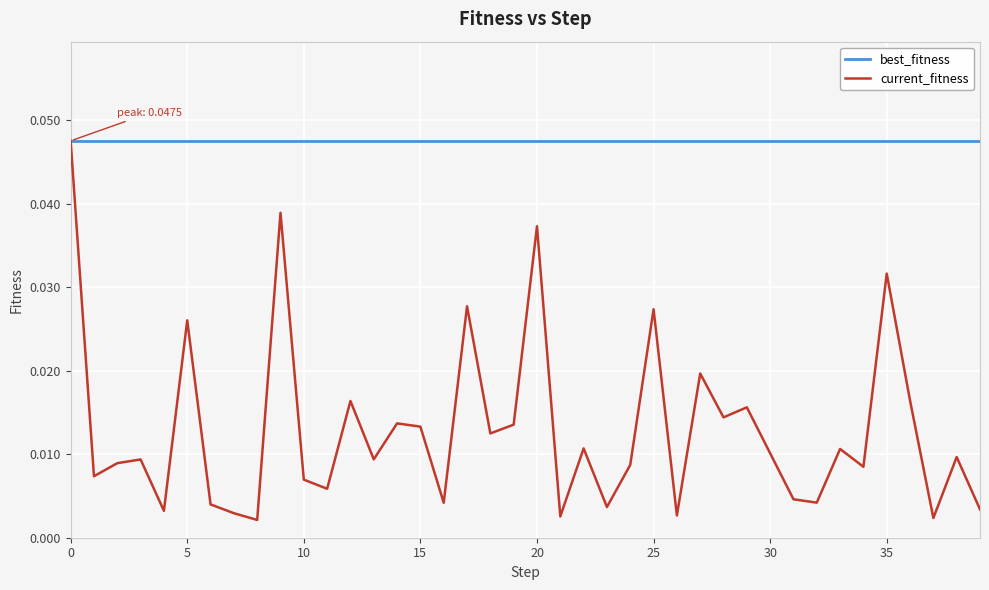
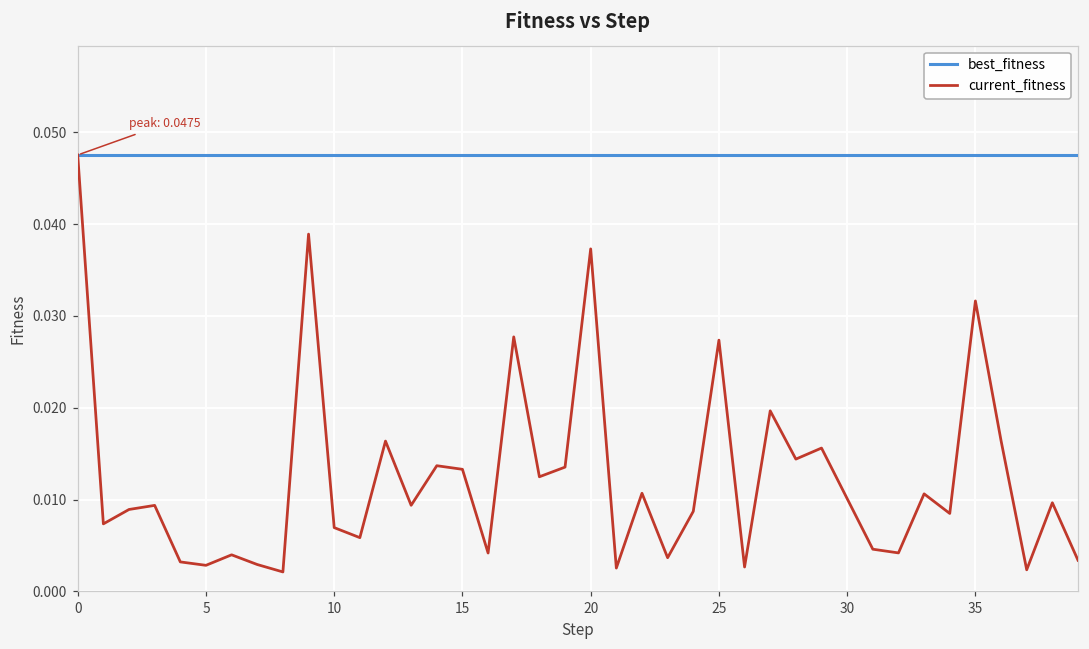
  {
    "best_fitness": {
      "5": 0.048,
      "10": 0.048,
      "15": 0.048,
      "20": 0.048,
      "25": 0.048,
      "30": 0.048,
      "35": 0.048
    },
    "current_fitness": {
-     "5": 0.026,
+     "5": 0.003,
      "10": 0.007,
      "15": 0.013,
      "20": 0.037,
      "25": 0.027,
      "30": 0.010,
      "35": 0.032
    }
  }
